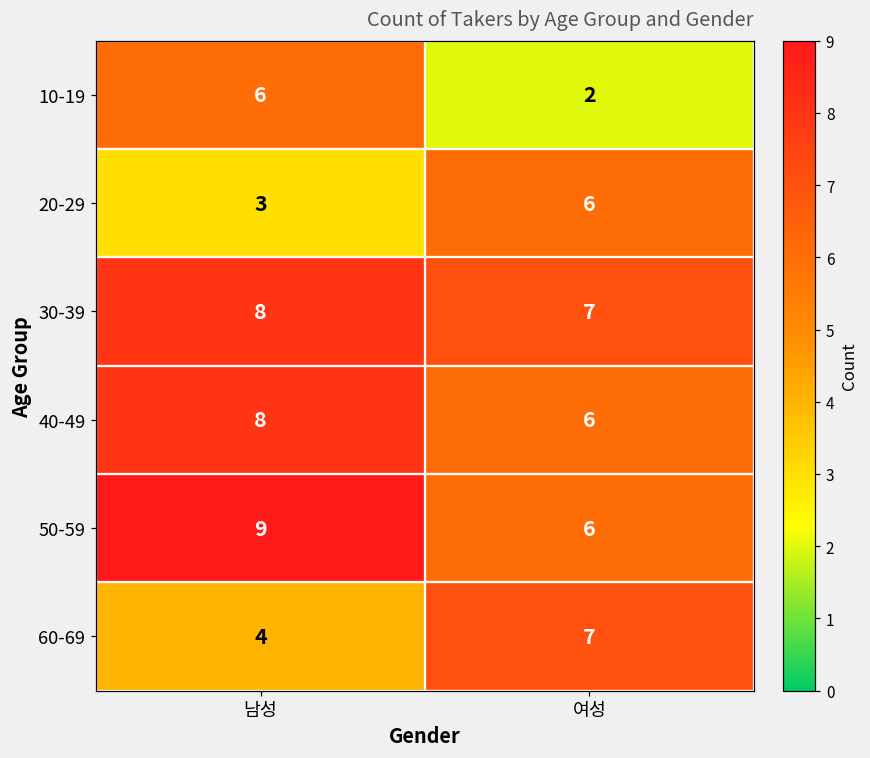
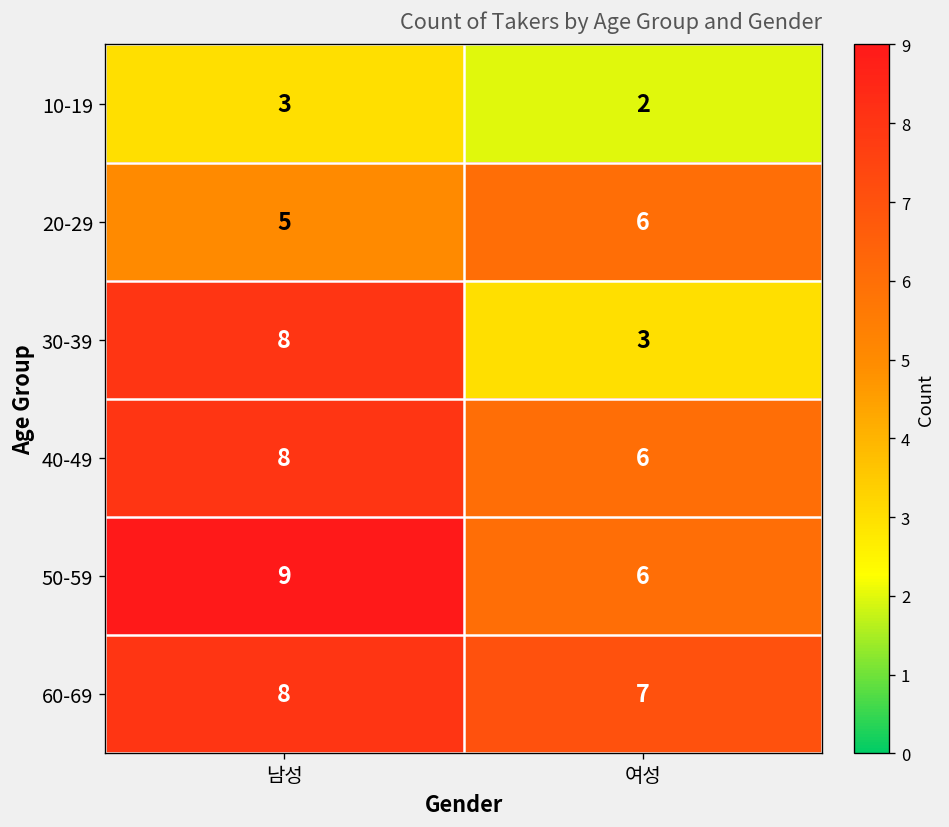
  {
    "10-19": {
-     "남성": 6,
+     "남성": 3,
      "여성": 2
    },
    "20-29": {
-     "남성": 3,
+     "남성": 5,
      "여성": 6
    },
    "30-39": {
      "남성": 8,
-     "여성": 7
+     "여성": 3
    },
    "40-49": {
      "남성": 8,
      "여성": 6
    },
    "50-59": {
      "남성": 9,
      "여성": 6
    },
    "60-69": {
-     "남성": 4,
+     "남성": 8,
      "여성": 7
    }
  }
